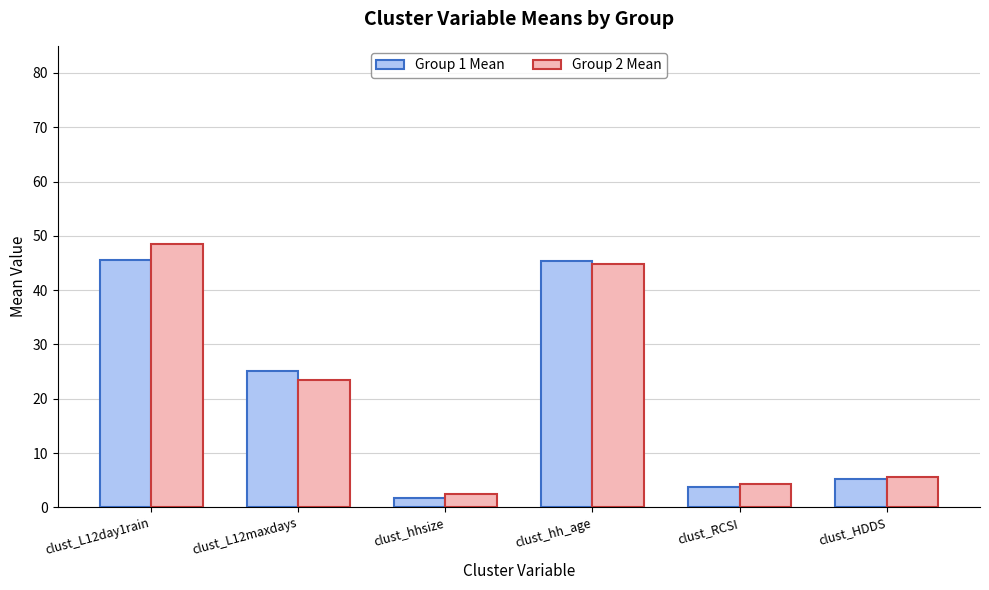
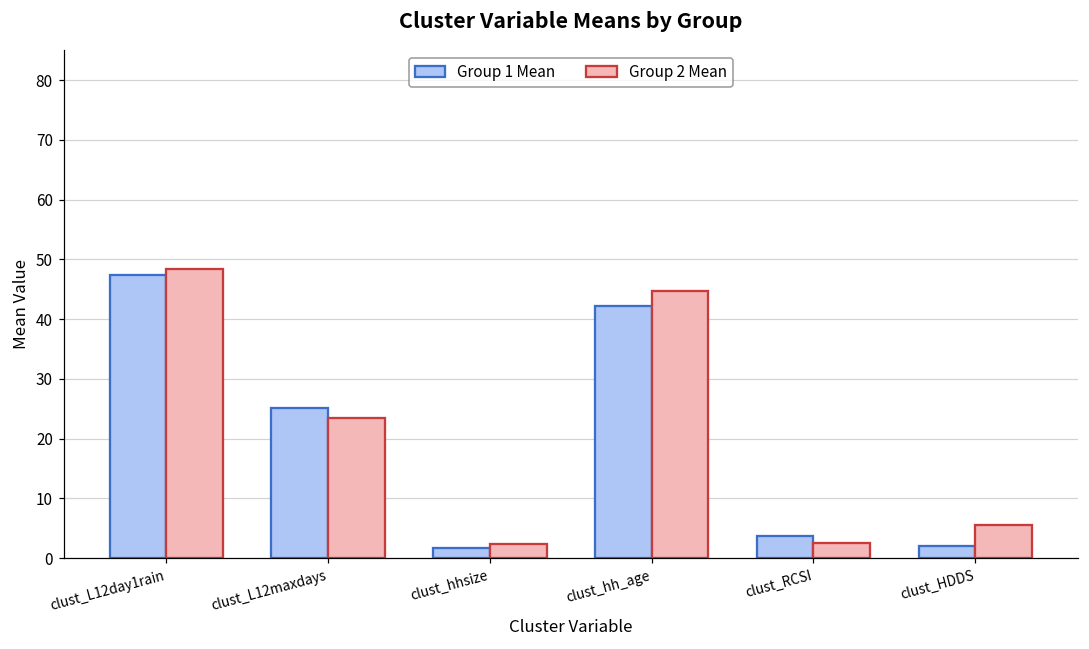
  {
    "Group 1 Mean": {
-     "clust_L12day1rain": 46,
+     "clust_L12day1rain": 47,
      "clust_L12maxdays": 25,
      "clust_hhsize": 2,
-     "clust_hh_age": 45,
+     "clust_hh_age": 42,
      "clust_RCSI": 4,
-     "clust_HDDS": 5
+     "clust_HDDS": 2
    },
    "Group 2 Mean": {
      "clust_L12day1rain": 48,
      "clust_L12maxdays": 24,
      "clust_hhsize": 2,
      "clust_hh_age": 45,
-     "clust_RCSI": 4,
+     "clust_RCSI": 3,
      "clust_HDDS": 6
    }
  }
